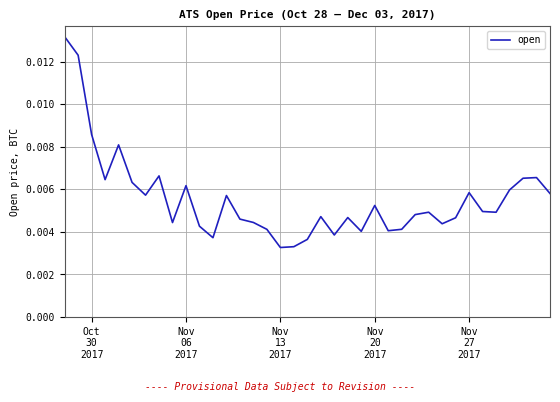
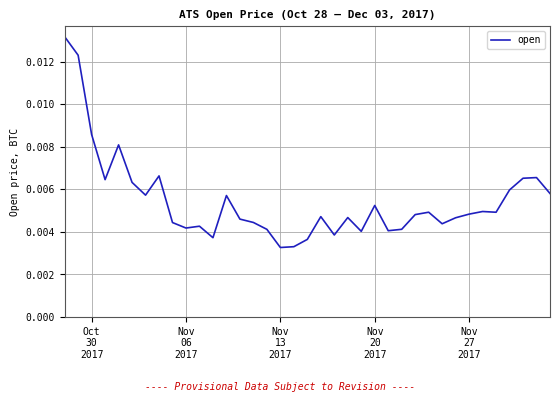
  {
    "Oct 30 2017": 0.0086,
-   "Nov 06 2017": 0.0062,
+   "Nov 06 2017": 0.0042,
    "Nov 13 2017": 0.0033,
    "Nov 20 2017": 0.0052,
-   "Nov 27 2017": 0.0058
+   "Nov 27 2017": 0.0048
  }
